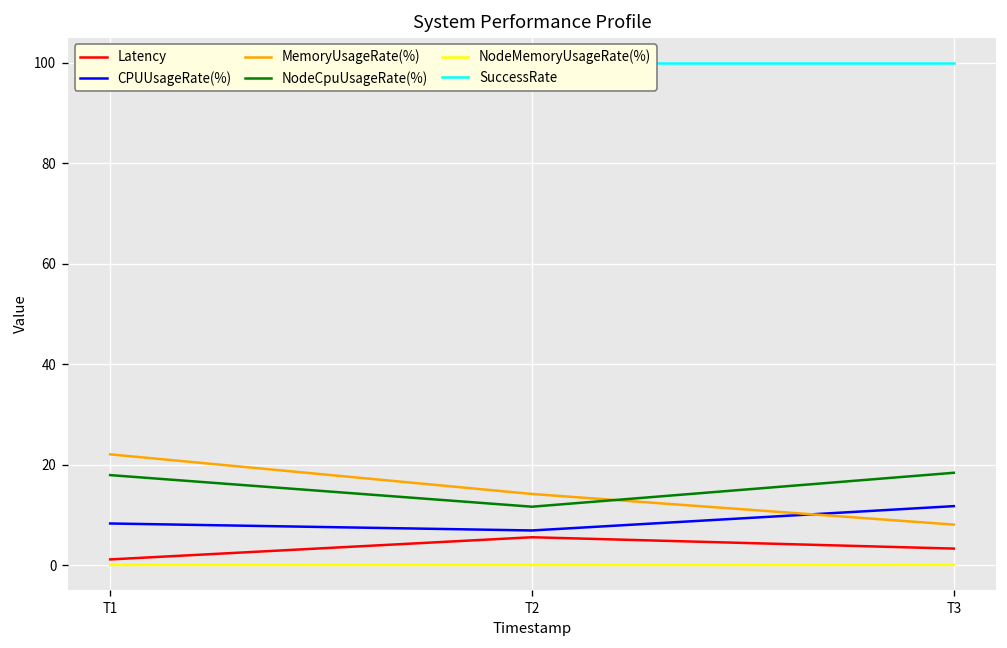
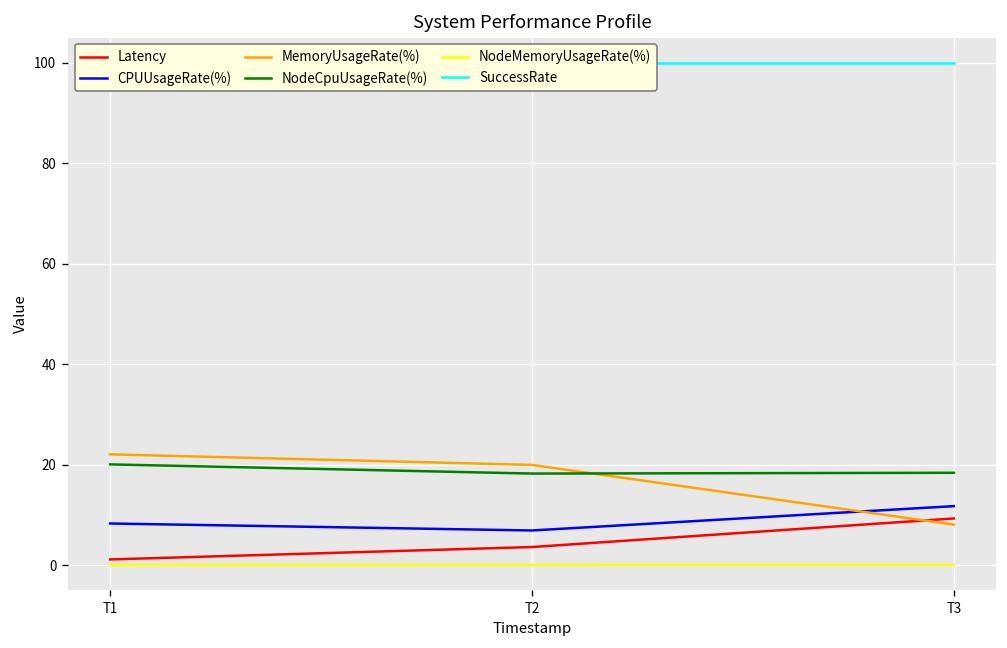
  {
    "Latency": {
      "T1": 1,
-     "T2": 6,
-     "T3": 3
+     "T2": 4,
+     "T3": 9
    },
    "CPUUsageRate(%)": {
      "T1": 8,
      "T2": 7,
      "T3": 12
    },
    "MemoryUsageRate(%)": {
      "T1": 22,
-     "T2": 14,
+     "T2": 20,
      "T3": 8
    },
    "NodeCpuUsageRate(%)": {
-     "T1": 18,
-     "T2": 12,
+     "T1": 20,
+     "T2": 18,
      "T3": 18
    },
    "NodeMemoryUsageRate(%)": {
      "T1": 0,
      "T2": 0,
      "T3": 0
    },
    "SuccessRate": {
      "T3": 100
    }
  }
